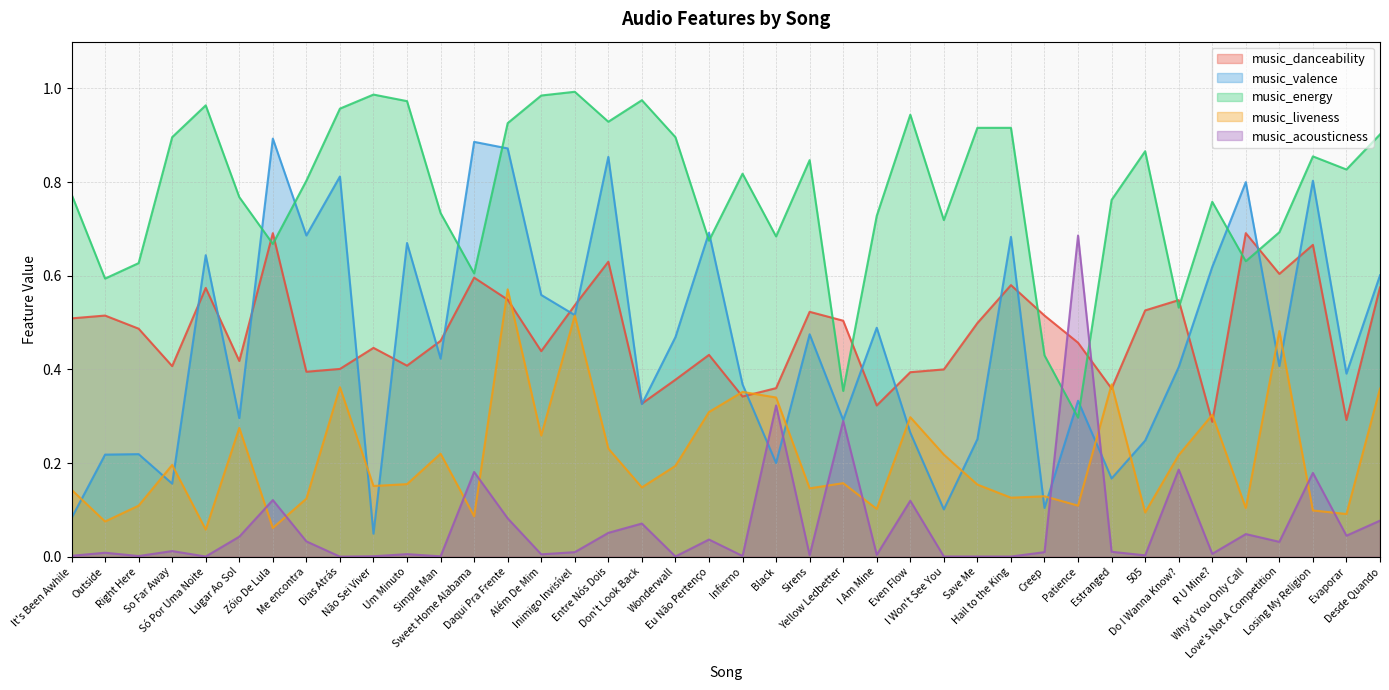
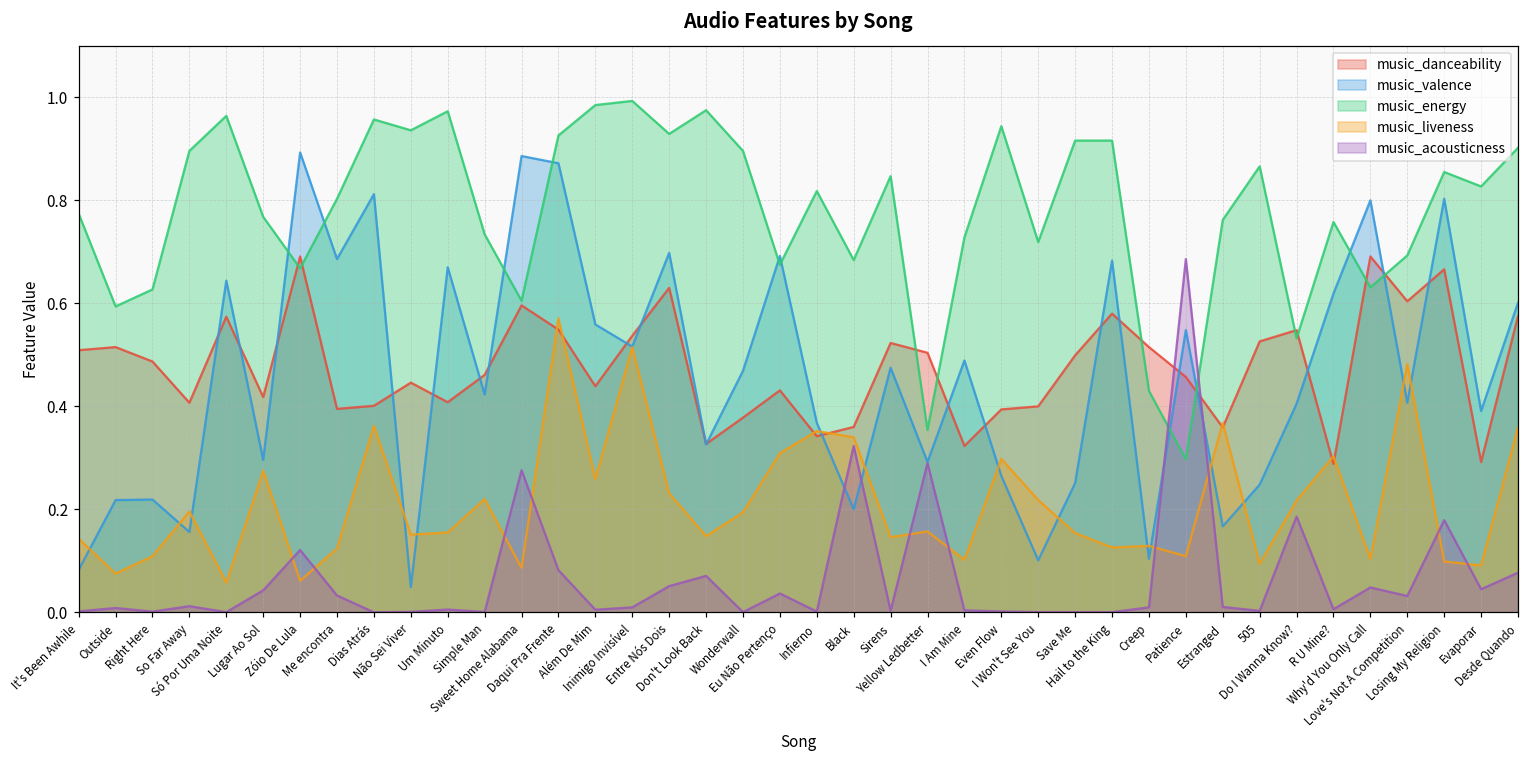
  {
    "music_valence": {
      "It's Been Awhile": 0.08,
      "Outside": 0.22,
      "Right Here": 0.22,
      "So Far Away": 0.16,
      "Só Por Uma Noite": 0.64,
      "Lugar Ao Sol": 0.30,
      "Zóio De Lula": 0.89,
      "Me encontra": 0.69,
      "Dias Atrás": 0.81,
      "Não Sei Viver": 0.05,
      "Um Minuto": 0.67,
      "Simple Man": 0.42,
      "Sweet Home Alabama": 0.89,
      "Daqui Pra Frente": 0.87,
      "Além De Mim": 0.56,
-     "Entre Nós Dois": 0.85,
+     "Entre Nós Dois": 0.70,
      "Wonderwall": 0.47,
      "Eu Não Pertenço": 0.69,
      "Infierno": 0.37,
      "Black": 0.20,
      "Sirens": 0.48,
      "I Am Mine": 0.49,
      "Even Flow": 0.27,
      "I Won't See You": 0.10,
      "Save Me": 0.25,
      "Hail to the King": 0.68,
      "Creep": 0.10,
-     "Patience": 0.33,
+     "Patience": 0.55,
      "Estranged": 0.17,
      "505": 0.25,
      "Do I Wanna Know?": 0.41,
      "R U Mine?": 0.62,
      "Why'd You Only Call": 0.80,
      "Love's Not A Competition": 0.41,
      "Losing My Religion": 0.80,
      "Evaporar": 0.39,
      "Desde Quando": 0.60
    },
    "music_energy": {
      "It's Been Awhile": 0.77,
      "Outside": 0.59,
      "Right Here": 0.63,
      "So Far Away": 0.90,
      "Só Por Uma Noite": 0.96,
      "Lugar Ao Sol": 0.77,
      "Zóio De Lula": 0.67,
      "Me encontra": 0.80,
      "Dias Atrás": 0.96,
-     "Não Sei Viver": 0.99,
+     "Não Sei Viver": 0.94,
      "Um Minuto": 0.97,
      "Simple Man": 0.73,
      "Sweet Home Alabama": 0.61,
      "Daqui Pra Frente": 0.93,
      "Além De Mim": 0.99,
      "Inimigo Invisível": 0.99,
      "Entre Nós Dois": 0.93,
      "Don't Look Back": 0.98,
      "Wonderwall": 0.90,
      "Eu Não Pertenço": 0.68,
      "Infierno": 0.82,
      "Black": 0.68,
      "Sirens": 0.85,
      "Yellow Ledbetter": 0.35,
      "I Am Mine": 0.73,
      "Even Flow": 0.94,
      "I Won't See You": 0.72,
      "Save Me": 0.92,
      "Hail to the King": 0.92,
      "Creep": 0.43,
      "Patience": 0.30,
      "Estranged": 0.76,
      "505": 0.87,
      "Do I Wanna Know?": 0.53,
      "R U Mine?": 0.76,
      "Why'd You Only Call": 0.63,
      "Love's Not A Competition": 0.69,
      "Losing My Religion": 0.86,
      "Evaporar": 0.83,
      "Desde Quando": 0.90
    },
    "music_acousticness": {
      "It's Been Awhile": 0.00,
      "Outside": 0.01,
      "Right Here": 0.00,
      "So Far Away": 0.01,
      "Só Por Uma Noite": 0.00,
      "Lugar Ao Sol": 0.04,
      "Zóio De Lula": 0.12,
      "Me encontra": 0.03,
      "Dias Atrás": 0.00,
      "Não Sei Viver": 0.00,
      "Um Minuto": 0.01,
      "Simple Man": 0.00,
-     "Sweet Home Alabama": 0.18,
+     "Sweet Home Alabama": 0.28,
      "Daqui Pra Frente": 0.08,
      "Além De Mim": 0.01,
      "Inimigo Invisível": 0.01,
      "Entre Nós Dois": 0.05,
      "Don't Look Back": 0.07,
      "Wonderwall": 0.00,
      "Eu Não Pertenço": 0.04,
      "Infierno": 0.00,
      "Black": 0.32,
      "Sirens": 0.00,
      "I Am Mine": 0.00,
-     "Even Flow": 0.12,
+     "Even Flow": 0.00,
      "I Won't See You": 0.00,
      "Save Me": 0.00,
      "Hail to the King": 0.00,
      "Creep": 0.01,
      "Patience": 0.69,
      "Estranged": 0.01,
      "505": 0.00,
      "Do I Wanna Know?": 0.19,
      "R U Mine?": 0.01,
      "Why'd You Only Call": 0.05,
      "Love's Not A Competition": 0.03,
      "Losing My Religion": 0.18,
      "Evaporar": 0.04,
      "Desde Quando": 0.08
    }
  }
